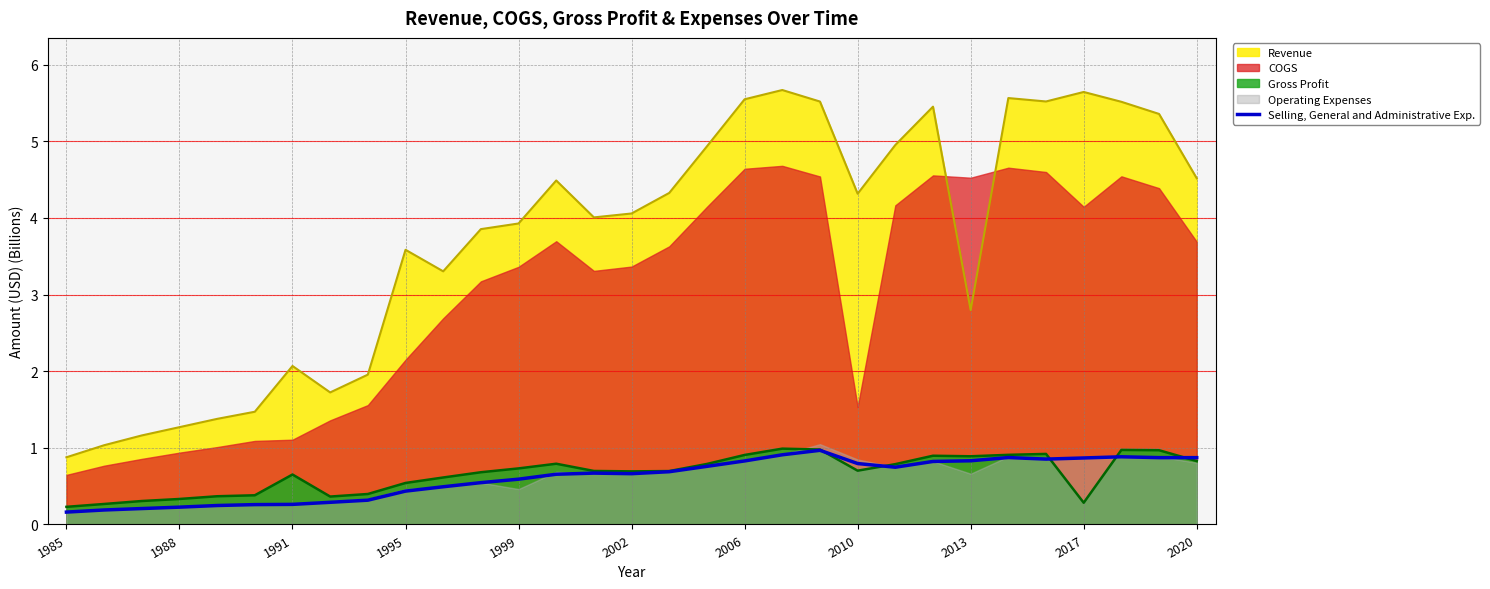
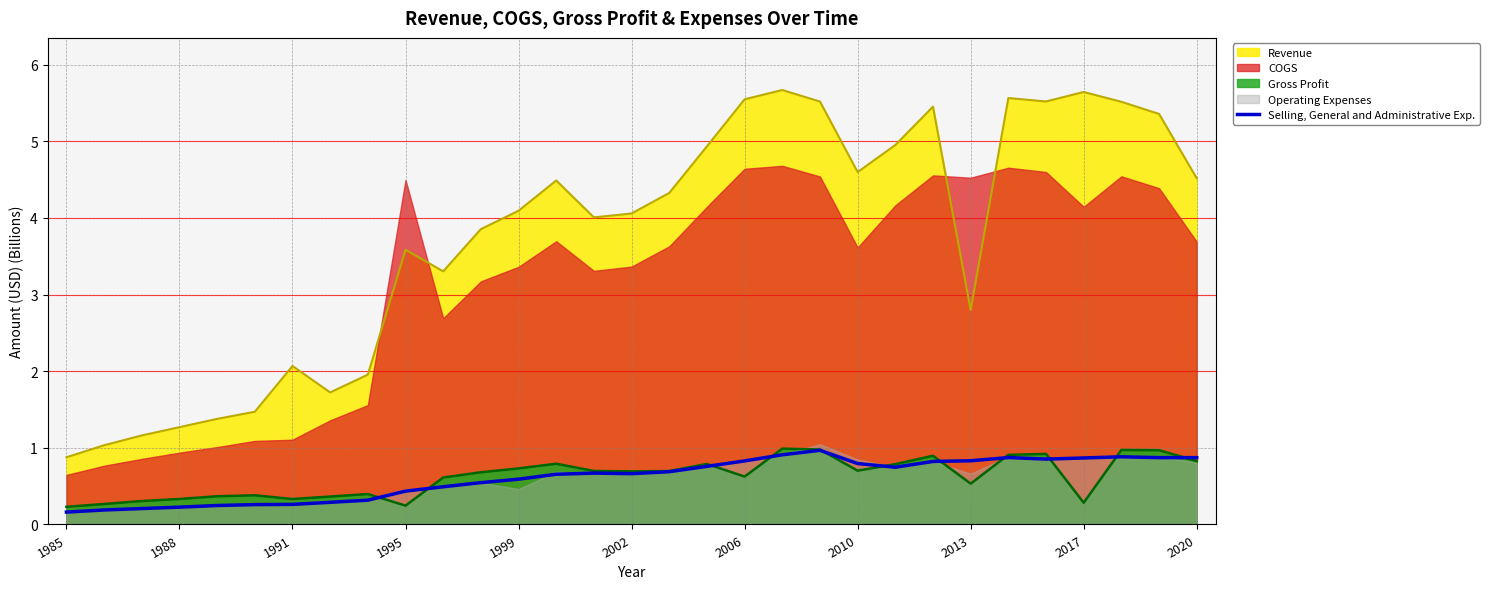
  {
    "Revenue": {
      "1985": 0.9,
      "1988": 1.3,
      "1991": 2.1,
      "1995": 3.6,
-     "1999": 3.9,
+     "1999": 4.1,
      "2002": 4.1,
      "2006": 5.5,
-     "2010": 4.3,
+     "2010": 4.6,
      "2013": 2.8,
      "2017": 5.6,
      "2020": 4.5
    },
    "Selling, General and Administrative Exp.": {
      "1999": 0.6,
      "2010": 0.8,
      "2013": 0.8,
      "2020": 0.9
    },
    "COGS": {
      "1985": 0.6,
      "1988": 0.9,
      "1991": 1.1,
-     "1995": 2.1,
+     "1995": 4.5,
      "1999": 3.4,
      "2002": 3.4,
      "2006": 4.6,
-     "2010": 1.5,
+     "2010": 3.6,
      "2013": 4.5,
      "2017": 4.1,
      "2020": 3.7
    },
    "Gross Profit": {
      "1985": 0.2,
      "1988": 0.3,
-     "1991": 0.7,
-     "1995": 0.5,
+     "1991": 0.3,
+     "1995": 0.2,
      "1999": 0.7,
-     "2006": 0.9,
+     "2006": 0.6,
      "2010": 0.7,
-     "2013": 0.9,
+     "2013": 0.5,
      "2017": 0.3
    },
    "Operating Expenses": {
      "1999": 0.5,
      "2010": 0.8,
      "2013": 0.7
    }
  }
